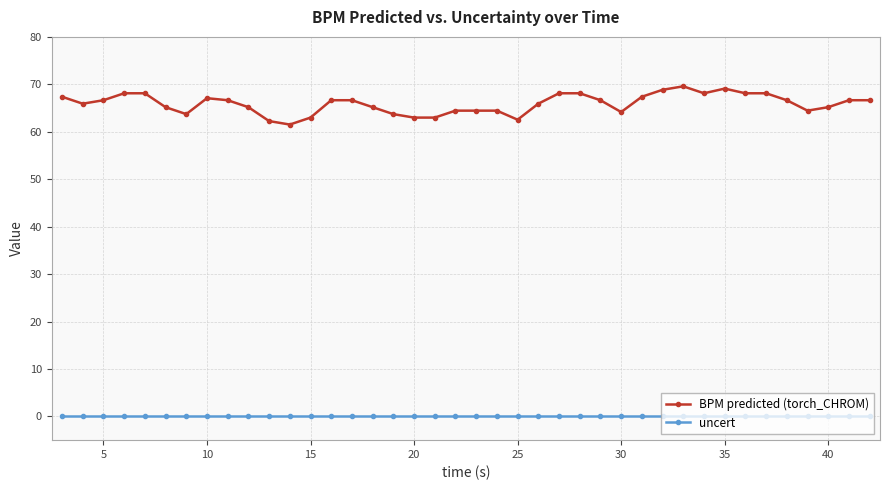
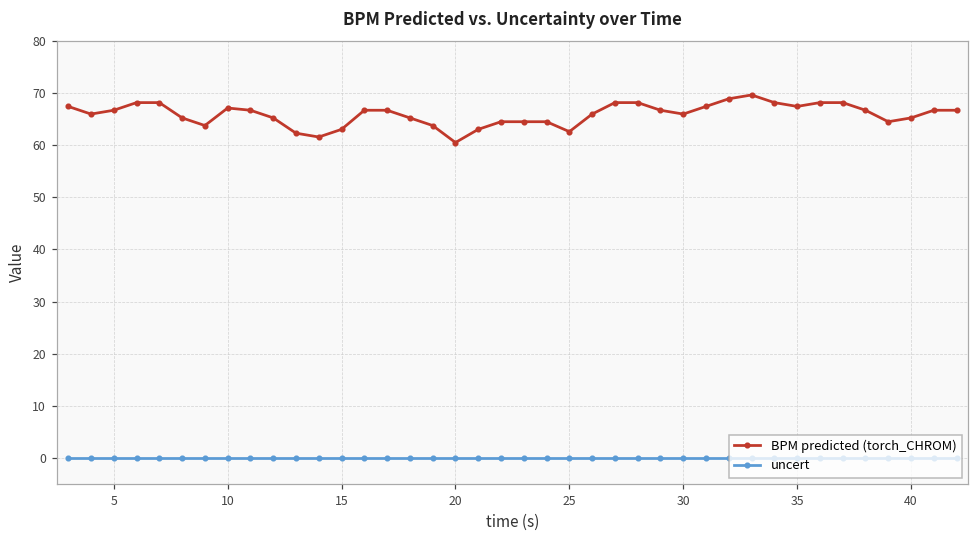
  {
    "BPM predicted (torch_CHROM)": {
      "5": 67,
      "10": 67,
      "15": 63,
-     "20": 63,
+     "20": 60,
      "25": 63,
-     "30": 64,
-     "35": 69,
+     "30": 66,
+     "35": 67,
      "40": 65
    },
    "uncert": {
      "5": 0,
      "10": 0,
      "15": 0,
      "20": 0,
      "25": 0,
      "30": 0
    }
  }
